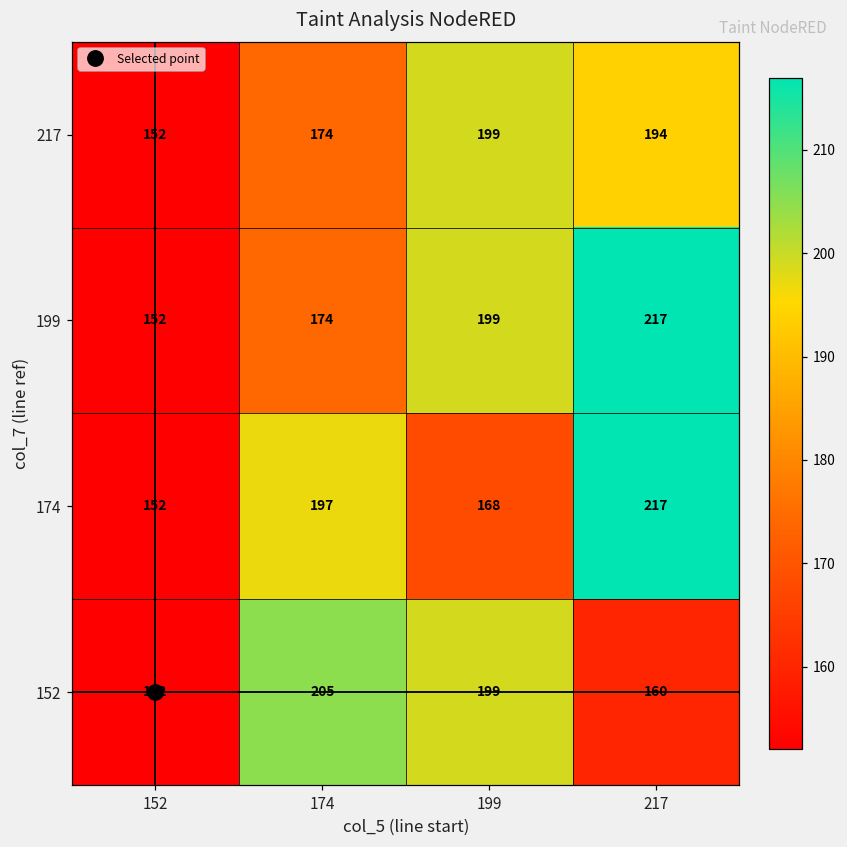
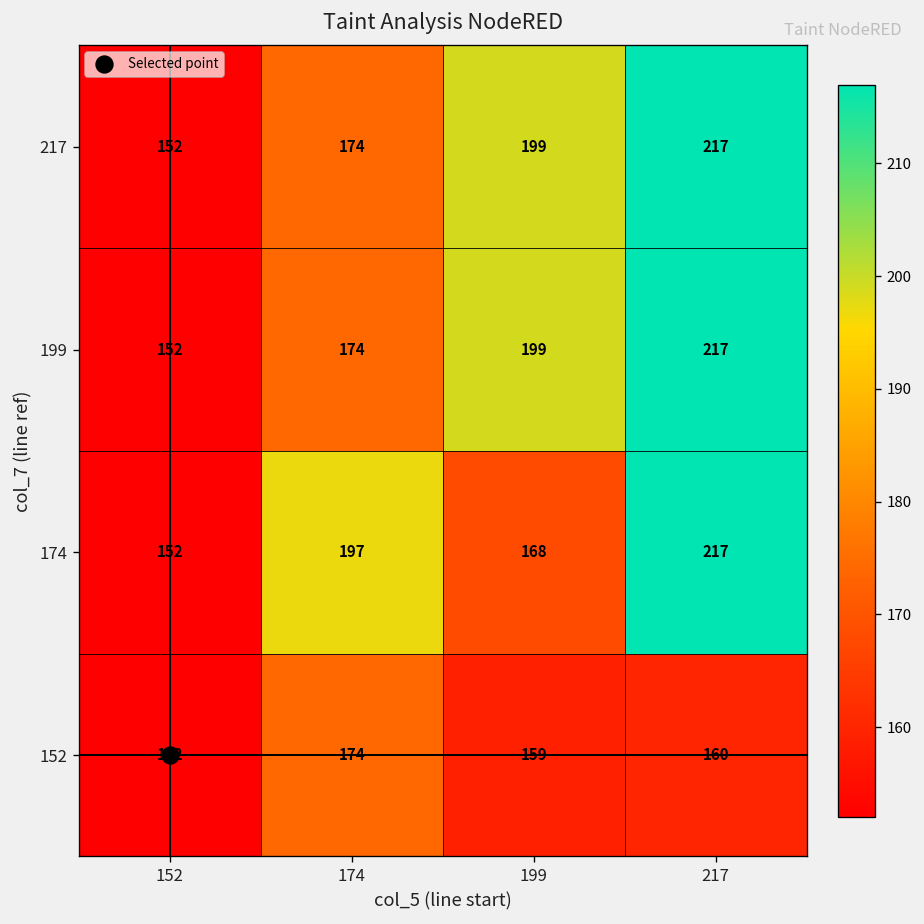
  {
    "217": {
      "152": 152,
      "174": 174,
      "199": 199,
-     "217": 194
+     "217": 217
    },
    "199": {
      "152": 152,
      "174": 174,
      "199": 199,
      "217": 217
    },
    "174": {
      "152": 152,
      "174": 197,
      "199": 168,
      "217": 217
    },
    "152": {
-     "174": 205,
-     "199": 199,
+     "174": 174,
+     "199": 159,
      "217": 160
    }
  }
